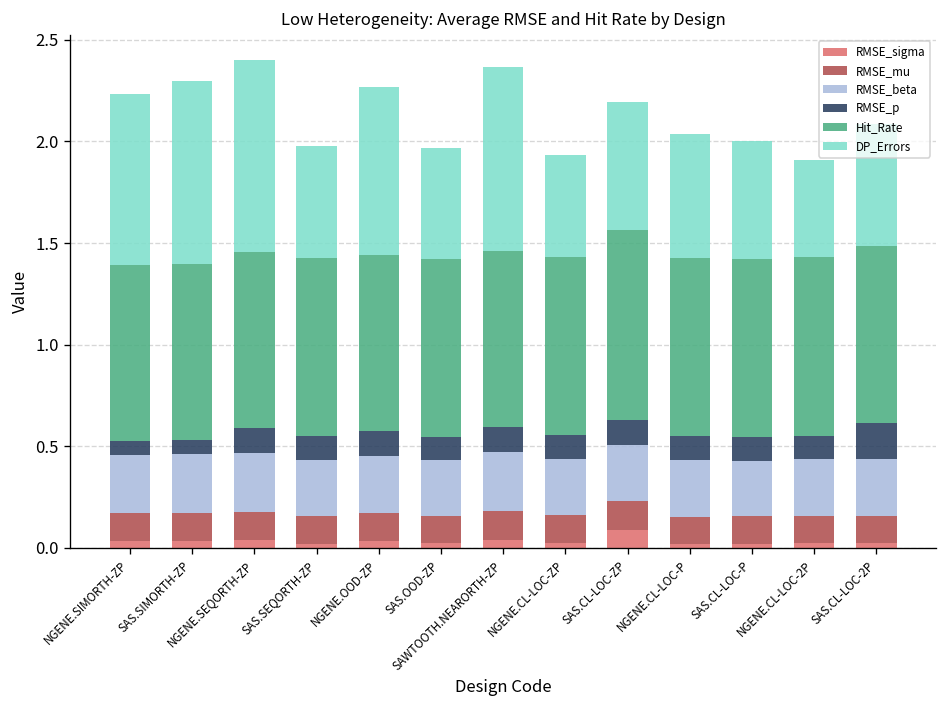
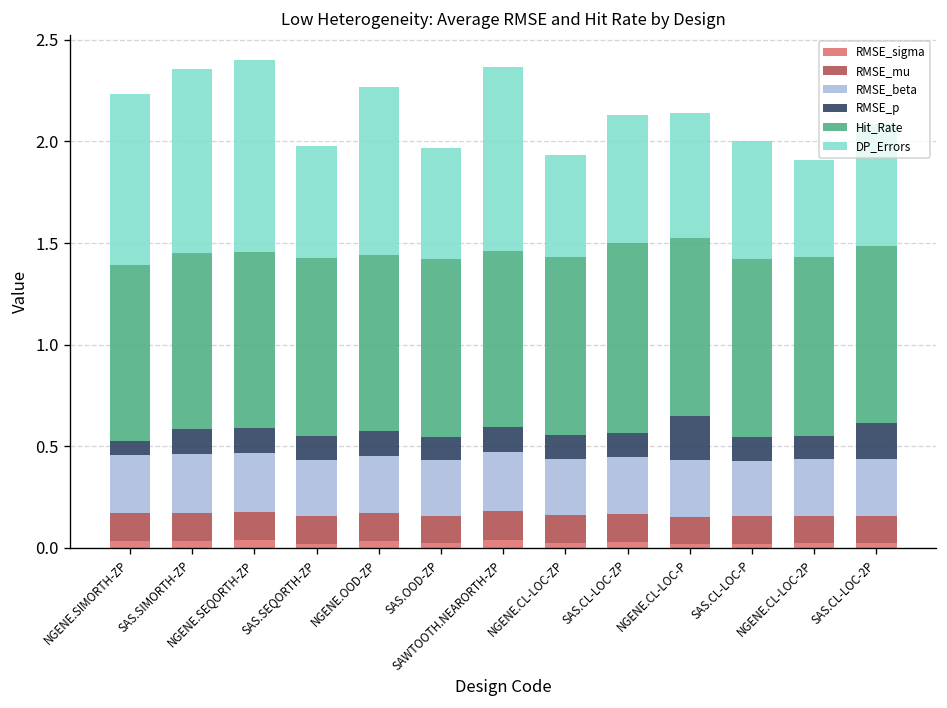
  {
    "RMSE_sigma": {
      "NGENE.SIMORTH-ZP": 0.04,
      "SAS.SIMORTH-ZP": 0.03,
      "NGENE.SEQORTH-ZP": 0.04,
      "SAS.SEQORTH-ZP": 0.02,
      "NGENE.OOD-ZP": 0.03,
      "SAS.OOD-ZP": 0.02,
      "SAWTOOTH.NEARORTH-ZP": 0.04,
      "NGENE.CL-LOC-ZP": 0.02,
-     "SAS.CL-LOC-ZP": 0.09,
+     "SAS.CL-LOC-ZP": 0.03,
      "NGENE.CL-LOC-P": 0.02,
      "SAS.CL-LOC-P": 0.02,
      "NGENE.CL-LOC-2P": 0.03,
      "SAS.CL-LOC-2P": 0.02
    },
    "RMSE_mu": {
      "NGENE.SIMORTH-ZP": 0.14,
      "SAS.SIMORTH-ZP": 0.14,
      "NGENE.SEQORTH-ZP": 0.14,
      "SAS.SEQORTH-ZP": 0.14,
      "NGENE.OOD-ZP": 0.14,
      "SAS.OOD-ZP": 0.14,
      "SAWTOOTH.NEARORTH-ZP": 0.15,
      "NGENE.CL-LOC-ZP": 0.14,
      "SAS.CL-LOC-ZP": 0.14,
      "NGENE.CL-LOC-P": 0.13,
      "SAS.CL-LOC-P": 0.13,
      "NGENE.CL-LOC-2P": 0.13,
      "SAS.CL-LOC-2P": 0.13
    },
    "RMSE_p": {
      "NGENE.SIMORTH-ZP": 0.07,
-     "SAS.SIMORTH-ZP": 0.07,
+     "SAS.SIMORTH-ZP": 0.12,
      "NGENE.SEQORTH-ZP": 0.12,
      "SAS.SEQORTH-ZP": 0.12,
      "NGENE.OOD-ZP": 0.12,
      "SAS.OOD-ZP": 0.12,
      "SAWTOOTH.NEARORTH-ZP": 0.12,
      "NGENE.CL-LOC-ZP": 0.12,
      "SAS.CL-LOC-ZP": 0.12,
-     "NGENE.CL-LOC-P": 0.12,
+     "NGENE.CL-LOC-P": 0.22,
      "SAS.CL-LOC-P": 0.12,
      "NGENE.CL-LOC-2P": 0.12,
      "SAS.CL-LOC-2P": 0.18
    },
    "Hit_Rate": {
      "NGENE.SIMORTH-ZP": 0.87,
      "SAS.SIMORTH-ZP": 0.87,
      "NGENE.SEQORTH-ZP": 0.87,
      "SAS.SEQORTH-ZP": 0.87,
      "NGENE.OOD-ZP": 0.87,
      "SAS.OOD-ZP": 0.87,
      "SAWTOOTH.NEARORTH-ZP": 0.87,
      "NGENE.CL-LOC-ZP": 0.87,
      "SAS.CL-LOC-ZP": 0.93,
      "NGENE.CL-LOC-P": 0.88,
      "SAS.CL-LOC-P": 0.87,
      "NGENE.CL-LOC-2P": 0.88,
      "SAS.CL-LOC-2P": 0.87
    }
  }
